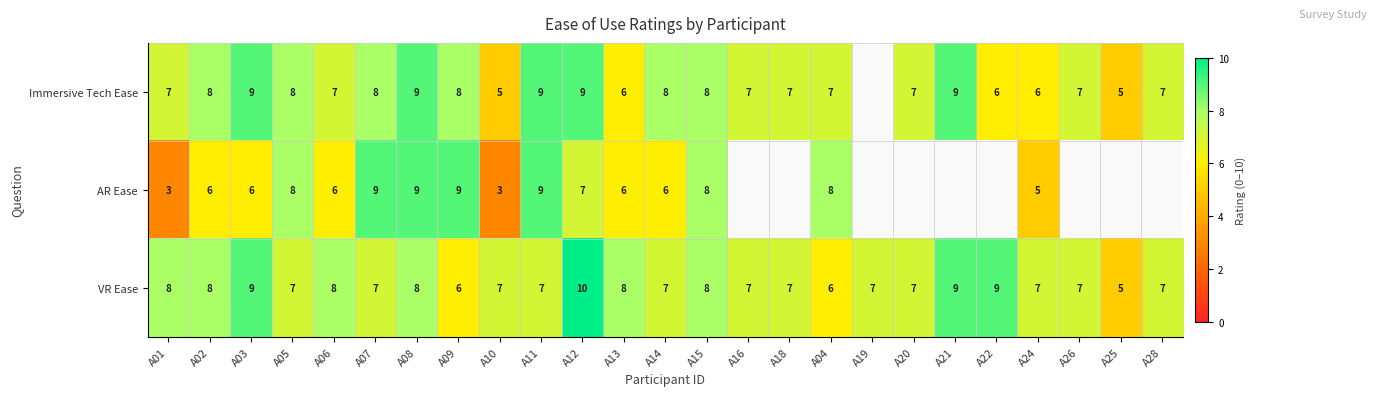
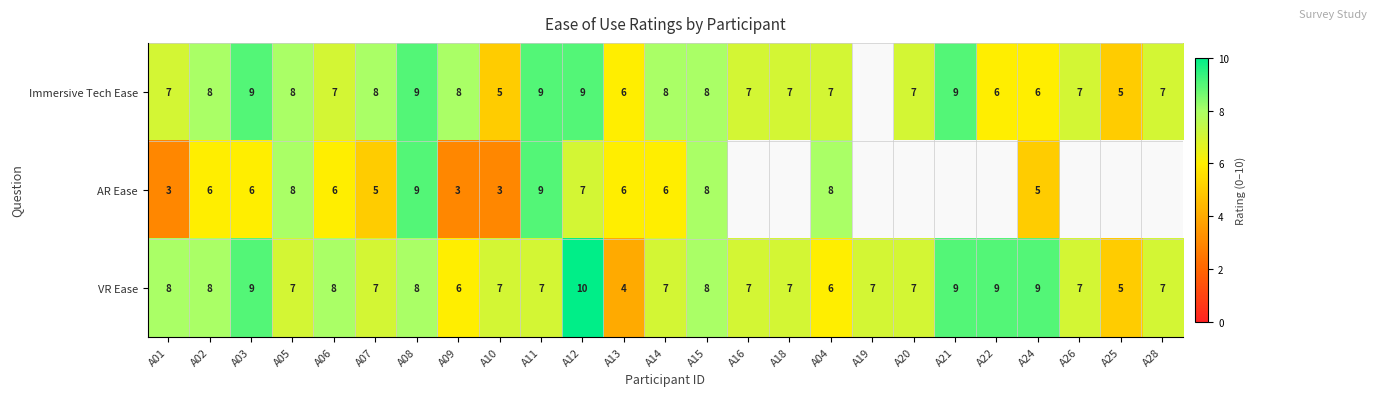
  {
    "Immersive Tech Ease": {
      "A01": 7,
      "A02": 8,
      "A03": 9,
      "A05": 8,
      "A06": 7,
      "A07": 8,
      "A08": 9,
      "A09": 8,
      "A10": 5,
      "A11": 9,
      "A12": 9,
      "A13": 6,
      "A14": 8,
      "A15": 8,
      "A16": 7,
      "A18": 7,
      "A04": 7,
      "A20": 7,
      "A21": 9,
      "A22": 6,
      "A24": 6,
      "A26": 7,
      "A25": 5,
      "A28": 7
    },
    "AR Ease": {
      "A01": 3,
      "A02": 6,
      "A03": 6,
      "A05": 8,
      "A06": 6,
-     "A07": 9,
+     "A07": 5,
      "A08": 9,
-     "A09": 9,
+     "A09": 3,
      "A10": 3,
      "A11": 9,
      "A12": 7,
      "A13": 6,
      "A14": 6,
      "A15": 8,
      "A04": 8,
      "A24": 5
    },
    "VR Ease": {
      "A01": 8,
      "A02": 8,
      "A03": 9,
      "A05": 7,
      "A06": 8,
      "A07": 7,
      "A08": 8,
      "A09": 6,
      "A10": 7,
      "A11": 7,
      "A12": 10,
-     "A13": 8,
+     "A13": 4,
      "A14": 7,
      "A15": 8,
      "A16": 7,
      "A18": 7,
      "A04": 6,
      "A19": 7,
      "A20": 7,
      "A21": 9,
      "A22": 9,
-     "A24": 7,
+     "A24": 9,
      "A26": 7,
      "A25": 5,
      "A28": 7
    }
  }
